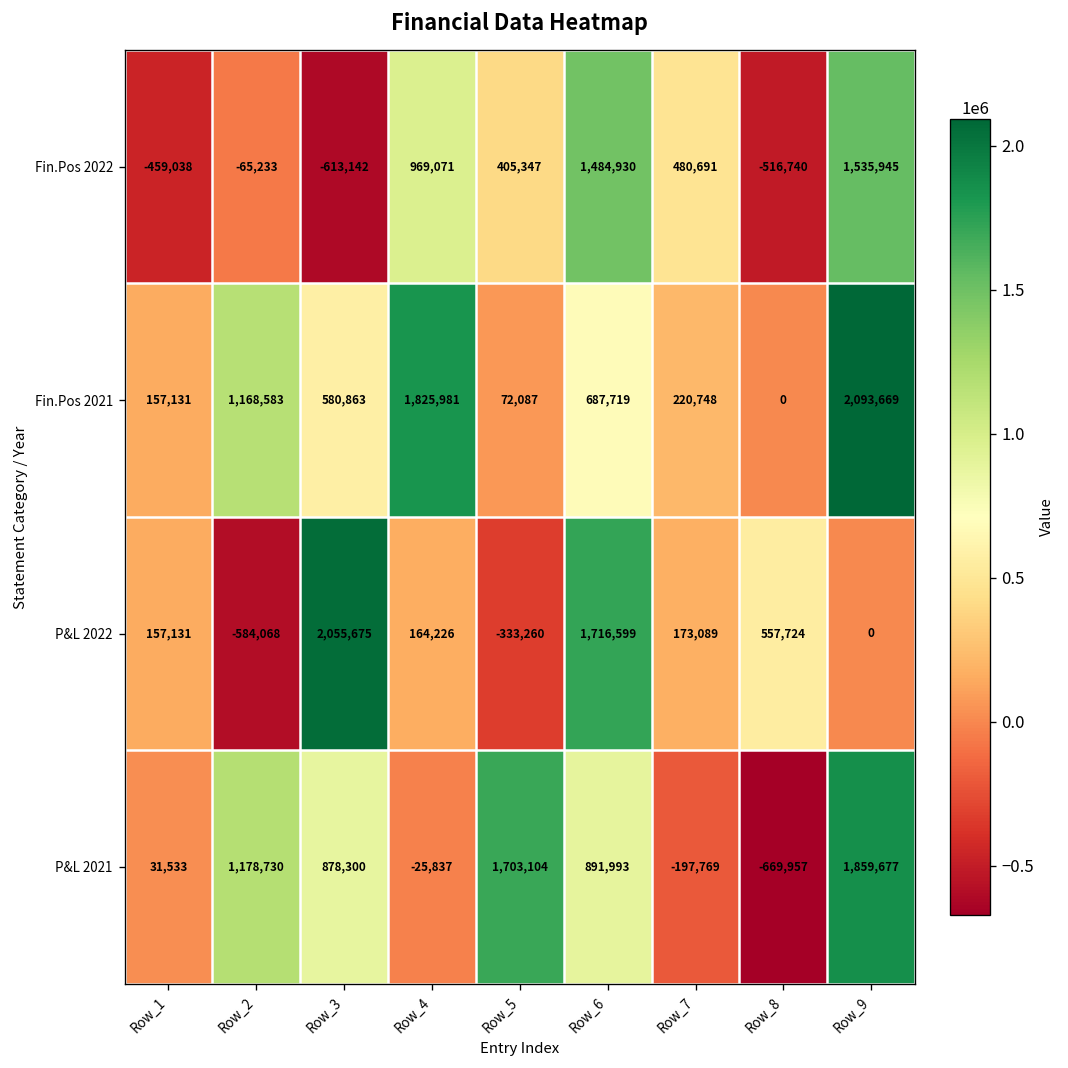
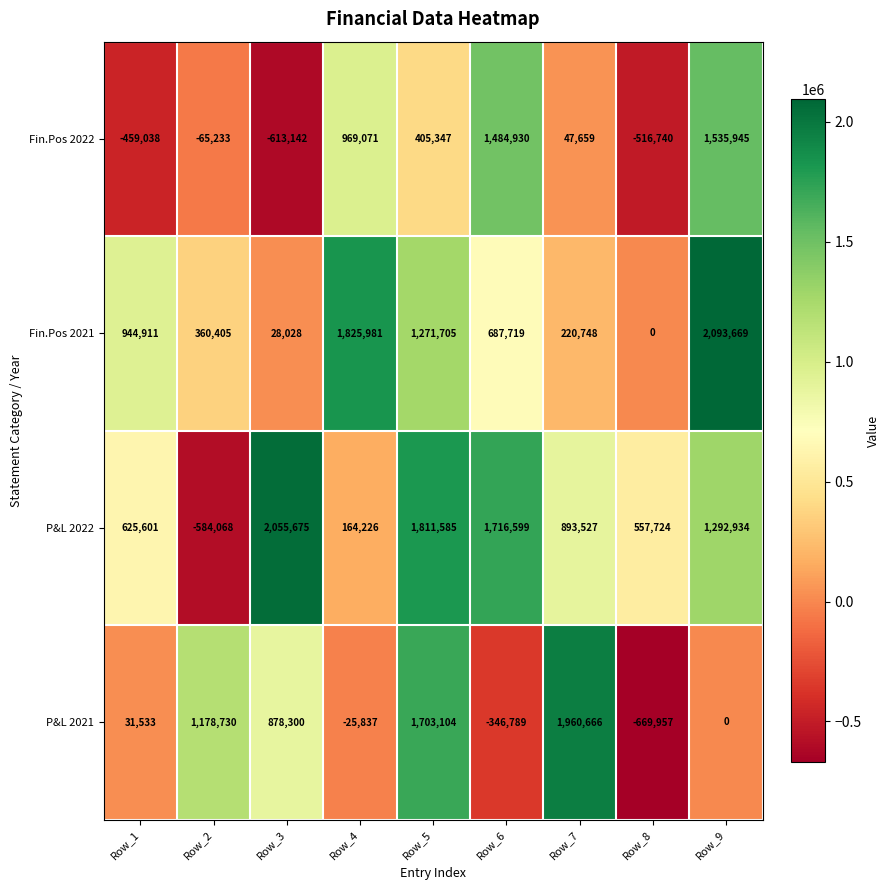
  {
    "Fin.Pos 2022": {
      "Row_1": "-459,038",
      "Row_2": "-65,233",
      "Row_3": "-613,142",
      "Row_4": "969,071",
      "Row_5": "405,347",
      "Row_6": "1,484,930",
-     "Row_7": "480,691",
+     "Row_7": "47,659",
      "Row_8": "-516,740",
      "Row_9": "1,535,945"
    },
    "Fin.Pos 2021": {
-     "Row_1": "157,131",
-     "Row_2": "1,168,583",
-     "Row_3": "580,863",
+     "Row_1": "944,911",
+     "Row_2": "360,405",
+     "Row_3": "28,028",
      "Row_4": "1,825,981",
-     "Row_5": "72,087",
+     "Row_5": "1,271,705",
      "Row_6": "687,719",
      "Row_7": "220,748",
      "Row_8": "0",
      "Row_9": "2,093,669"
    },
    "P&L 2022": {
-     "Row_1": "157,131",
+     "Row_1": "625,601",
      "Row_2": "-584,068",
      "Row_3": "2,055,675",
      "Row_4": "164,226",
-     "Row_5": "-333,260",
+     "Row_5": "1,811,585",
      "Row_6": "1,716,599",
-     "Row_7": "173,089",
+     "Row_7": "893,527",
      "Row_8": "557,724",
-     "Row_9": "0"
+     "Row_9": "1,292,934"
    },
    "P&L 2021": {
      "Row_1": "31,533",
      "Row_2": "1,178,730",
      "Row_3": "878,300",
      "Row_4": "-25,837",
      "Row_5": "1,703,104",
-     "Row_6": "891,993",
-     "Row_7": "-197,769",
+     "Row_6": "-346,789",
+     "Row_7": "1,960,666",
      "Row_8": "-669,957",
-     "Row_9": "1,859,677"
+     "Row_9": "0"
    }
  }
